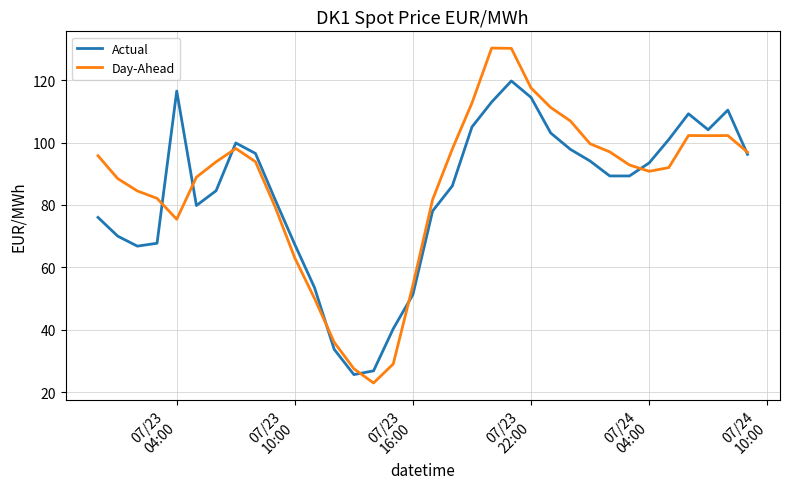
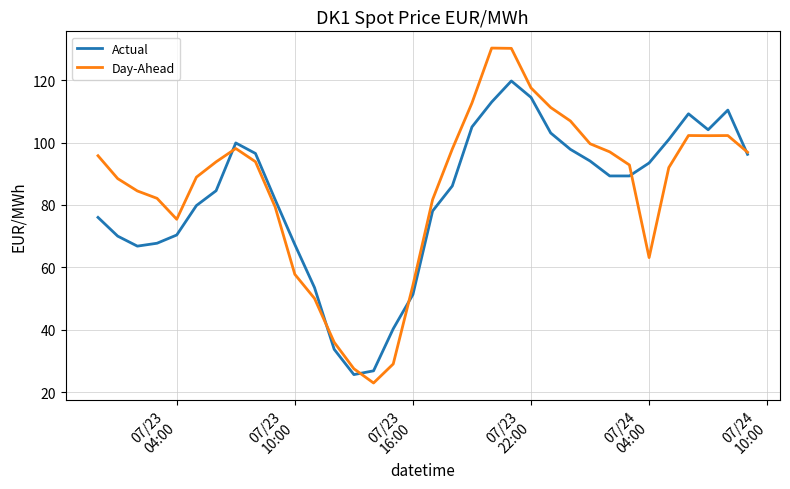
  {
    "Actual": {
-     "07/23 04:00": 117,
+     "07/23 04:00": 70,
      "07/23 10:00": 67,
      "07/23 16:00": 51,
      "07/23 22:00": 114,
      "07/24 04:00": 93
    },
    "Day-Ahead": {
      "07/23 04:00": 75,
-     "07/23 10:00": 63,
+     "07/23 10:00": 58,
      "07/23 16:00": 54,
      "07/23 22:00": 118,
-     "07/24 04:00": 91
+     "07/24 04:00": 63
    }
  }
